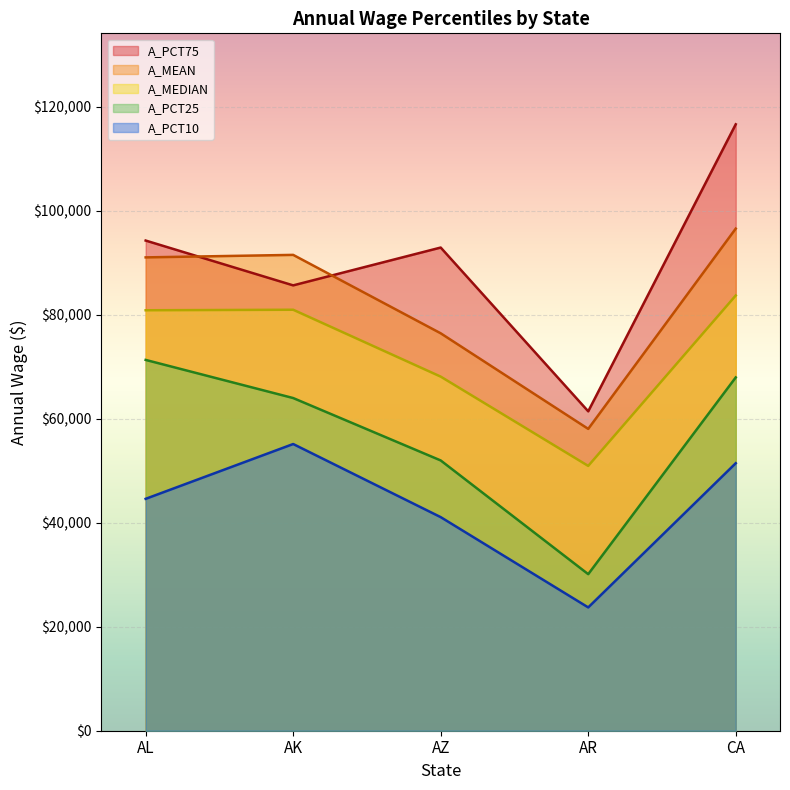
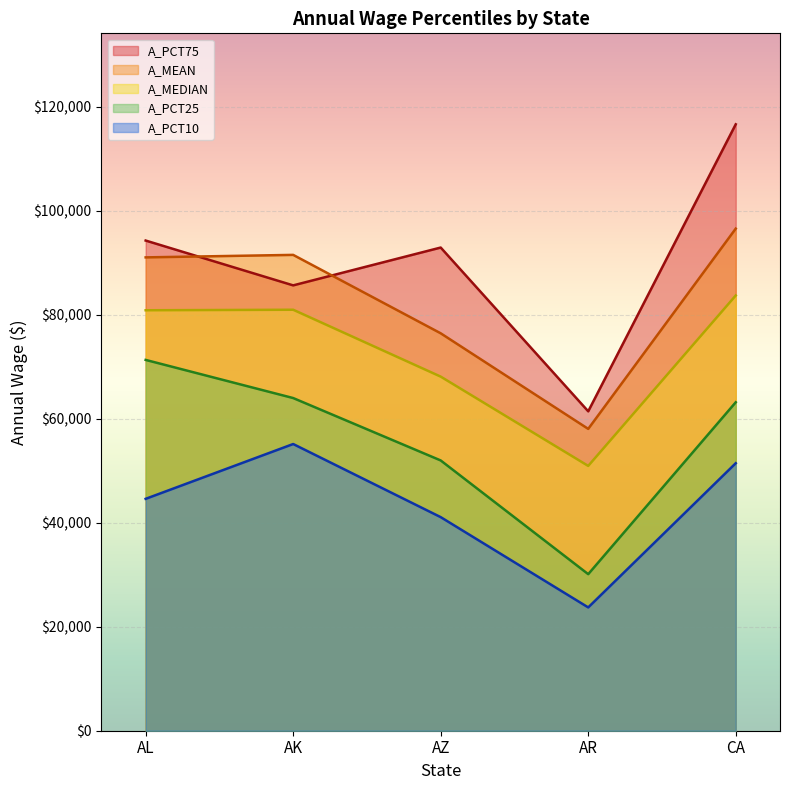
  {
    "A_PCT75": {
      "AL": "$94,000",
      "AK": "$86,000",
      "AZ": "$93,000",
      "AR": "$61,000",
      "CA": "$117,000"
    },
    "A_PCT25": {
      "AL": "$71,000",
      "AK": "$64,000",
      "AZ": "$52,000",
      "AR": "$30,000",
-     "CA": "$68,000"
+     "CA": "$63,000"
    },
    "A_PCT10": {
      "AL": "$45,000",
      "AK": "$55,000",
      "AZ": "$41,000",
      "AR": "$24,000",
      "CA": "$51,000"
    }
  }
